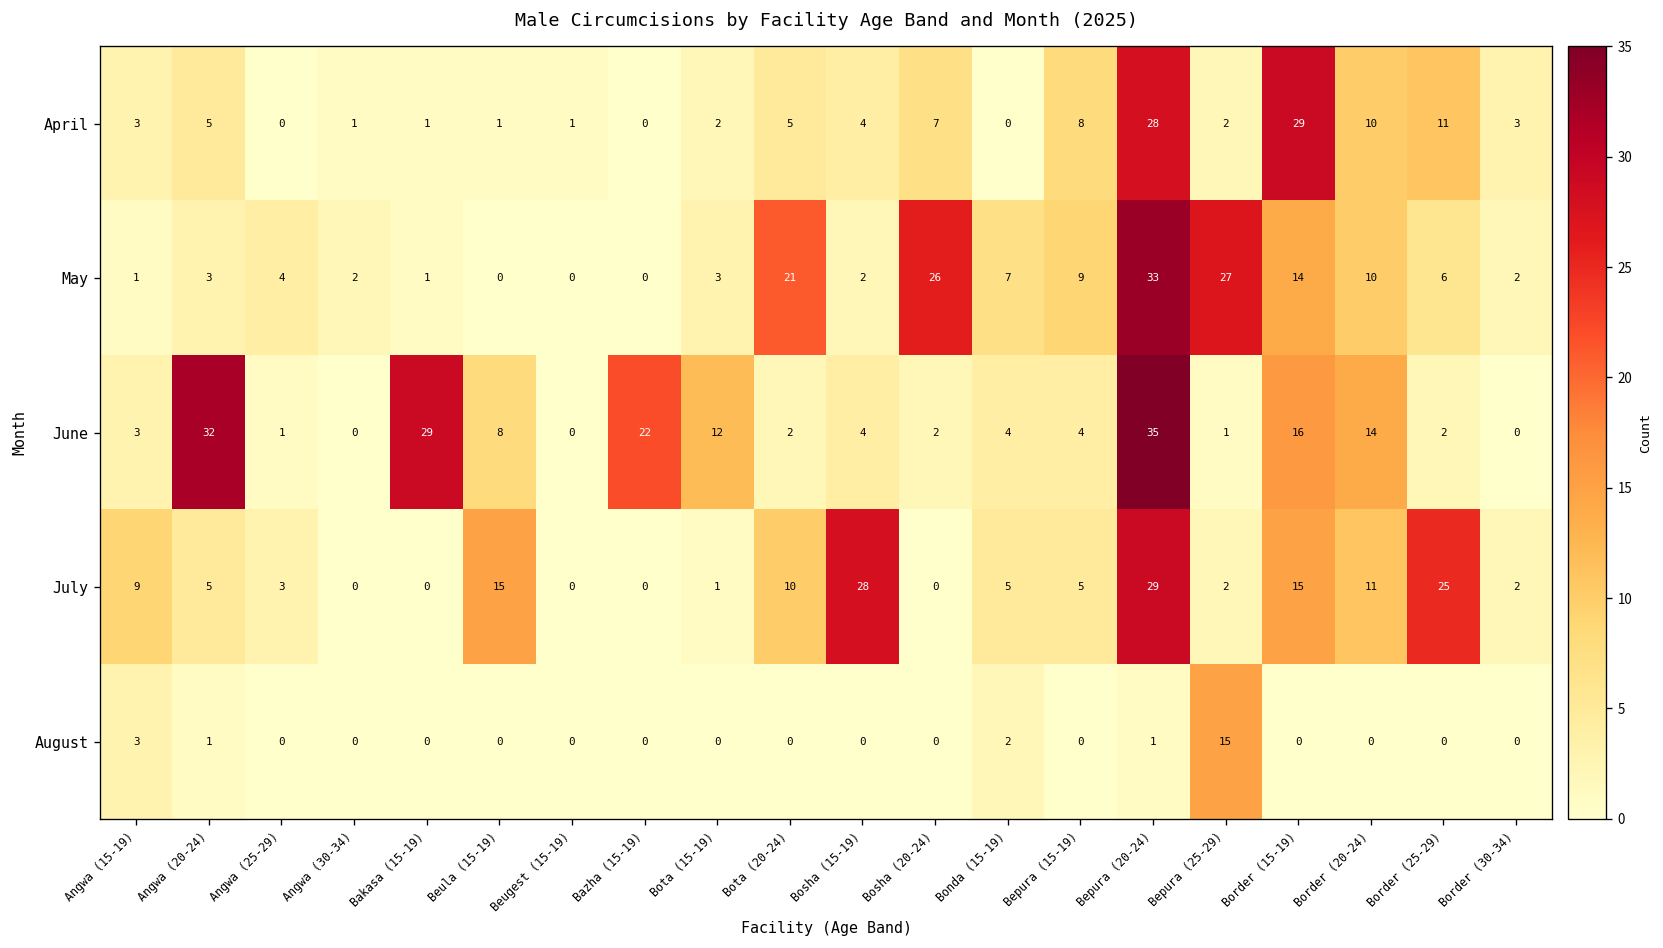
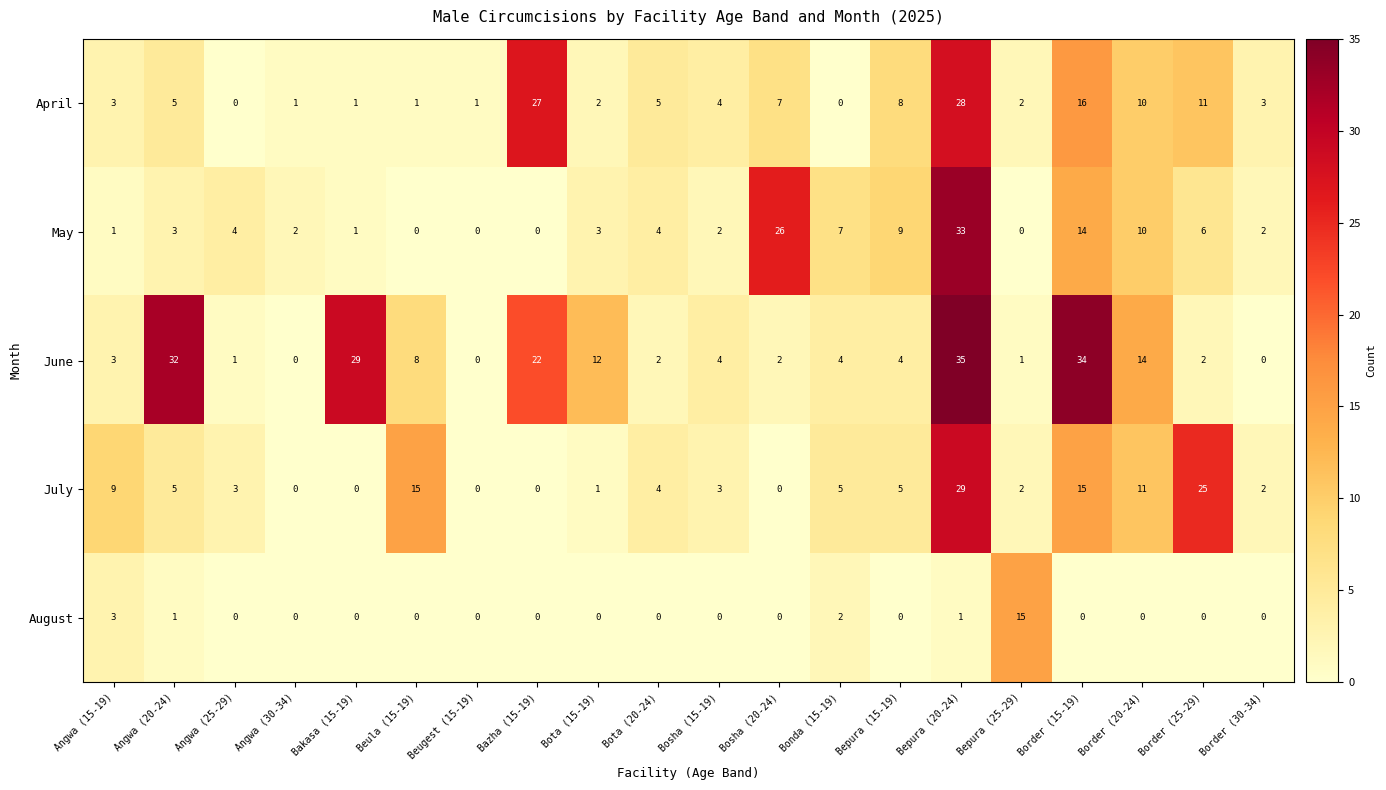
  {
    "April": {
      "Angwa (15-19)": 3,
      "Angwa (20-24)": 5,
      "Angwa (25-29)": 0,
      "Angwa (30-34)": 1,
      "Bakasa (15-19)": 1,
      "Beula (15-19)": 1,
      "Beugest (15-19)": 1,
-     "Bazha (15-19)": 0,
+     "Bazha (15-19)": 27,
      "Bota (15-19)": 2,
      "Bota (20-24)": 5,
      "Bosha (15-19)": 4,
      "Bosha (20-24)": 7,
      "Bonda (15-19)": 0,
      "Bepura (15-19)": 8,
      "Bepura (20-24)": 28,
      "Bepura (25-29)": 2,
-     "Border (15-19)": 29,
+     "Border (15-19)": 16,
      "Border (20-24)": 10,
      "Border (25-29)": 11,
      "Border (30-34)": 3
    },
    "May": {
      "Angwa (15-19)": 1,
      "Angwa (20-24)": 3,
      "Angwa (25-29)": 4,
      "Angwa (30-34)": 2,
      "Bakasa (15-19)": 1,
      "Beula (15-19)": 0,
      "Beugest (15-19)": 0,
      "Bazha (15-19)": 0,
      "Bota (15-19)": 3,
-     "Bota (20-24)": 21,
+     "Bota (20-24)": 4,
      "Bosha (15-19)": 2,
      "Bosha (20-24)": 26,
      "Bonda (15-19)": 7,
      "Bepura (15-19)": 9,
      "Bepura (20-24)": 33,
-     "Bepura (25-29)": 27,
+     "Bepura (25-29)": 0,
      "Border (15-19)": 14,
      "Border (20-24)": 10,
      "Border (25-29)": 6,
      "Border (30-34)": 2
    },
    "June": {
      "Angwa (15-19)": 3,
      "Angwa (20-24)": 32,
      "Angwa (25-29)": 1,
      "Angwa (30-34)": 0,
      "Bakasa (15-19)": 29,
      "Beula (15-19)": 8,
      "Beugest (15-19)": 0,
      "Bazha (15-19)": 22,
      "Bota (15-19)": 12,
      "Bota (20-24)": 2,
      "Bosha (15-19)": 4,
      "Bosha (20-24)": 2,
      "Bonda (15-19)": 4,
      "Bepura (15-19)": 4,
      "Bepura (20-24)": 35,
      "Bepura (25-29)": 1,
-     "Border (15-19)": 16,
+     "Border (15-19)": 34,
      "Border (20-24)": 14,
      "Border (25-29)": 2,
      "Border (30-34)": 0
    },
    "July": {
      "Angwa (15-19)": 9,
      "Angwa (20-24)": 5,
      "Angwa (25-29)": 3,
      "Angwa (30-34)": 0,
      "Bakasa (15-19)": 0,
      "Beula (15-19)": 15,
      "Beugest (15-19)": 0,
      "Bazha (15-19)": 0,
      "Bota (15-19)": 1,
-     "Bota (20-24)": 10,
-     "Bosha (15-19)": 28,
+     "Bota (20-24)": 4,
+     "Bosha (15-19)": 3,
      "Bosha (20-24)": 0,
      "Bonda (15-19)": 5,
      "Bepura (15-19)": 5,
      "Bepura (20-24)": 29,
      "Bepura (25-29)": 2,
      "Border (15-19)": 15,
      "Border (20-24)": 11,
      "Border (25-29)": 25,
      "Border (30-34)": 2
    },
    "August": {
      "Angwa (15-19)": 3,
      "Angwa (20-24)": 1,
      "Angwa (25-29)": 0,
      "Angwa (30-34)": 0,
      "Bakasa (15-19)": 0,
      "Beula (15-19)": 0,
      "Beugest (15-19)": 0,
      "Bazha (15-19)": 0,
      "Bota (15-19)": 0,
      "Bota (20-24)": 0,
      "Bosha (15-19)": 0,
      "Bosha (20-24)": 0,
      "Bonda (15-19)": 2,
      "Bepura (15-19)": 0,
      "Bepura (20-24)": 1,
      "Bepura (25-29)": 15,
      "Border (15-19)": 0,
      "Border (20-24)": 0,
      "Border (25-29)": 0,
      "Border (30-34)": 0
    }
  }
